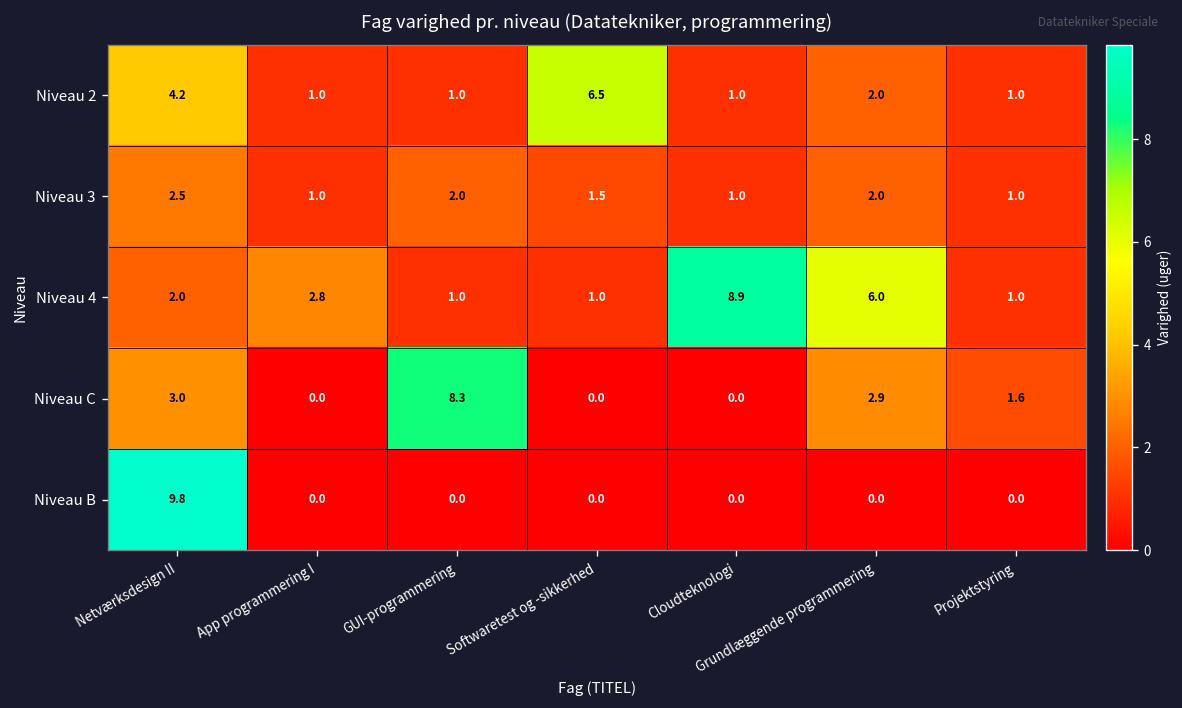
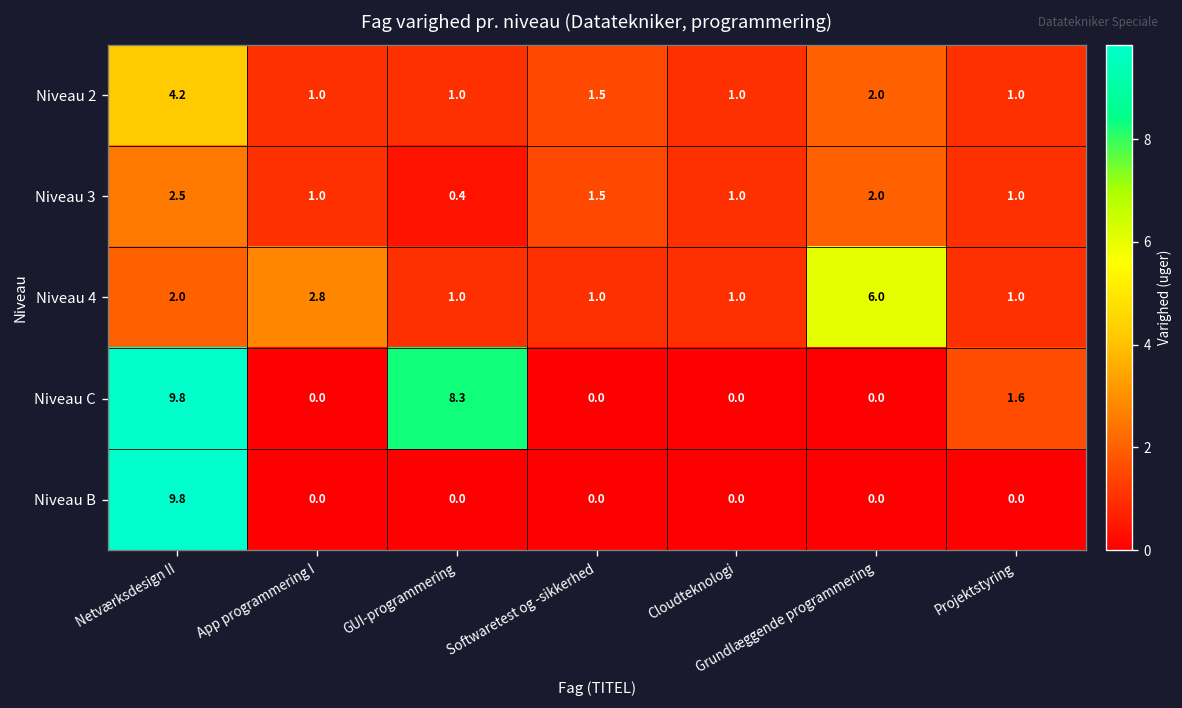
  {
    "Niveau 2": {
      "Netværksdesign II": 4.2,
      "App programmering I": 1.0,
      "GUI-programmering": 1.0,
-     "Softwaretest og -sikkerhed": 6.5,
+     "Softwaretest og -sikkerhed": 1.5,
      "Cloudteknologi": 1.0,
      "Grundlæggende programmering": 2.0,
      "Projektstyring": 1.0
    },
    "Niveau 3": {
      "Netværksdesign II": 2.5,
      "App programmering I": 1.0,
-     "GUI-programmering": 2.0,
+     "GUI-programmering": 0.4,
      "Softwaretest og -sikkerhed": 1.5,
      "Cloudteknologi": 1.0,
      "Grundlæggende programmering": 2.0,
      "Projektstyring": 1.0
    },
    "Niveau 4": {
      "Netværksdesign II": 2.0,
      "App programmering I": 2.8,
      "GUI-programmering": 1.0,
      "Softwaretest og -sikkerhed": 1.0,
-     "Cloudteknologi": 8.9,
+     "Cloudteknologi": 1.0,
      "Grundlæggende programmering": 6.0,
      "Projektstyring": 1.0
    },
    "Niveau C": {
-     "Netværksdesign II": 3.0,
+     "Netværksdesign II": 9.8,
      "App programmering I": 0.0,
      "GUI-programmering": 8.3,
      "Softwaretest og -sikkerhed": 0.0,
      "Cloudteknologi": 0.0,
-     "Grundlæggende programmering": 2.9,
+     "Grundlæggende programmering": 0.0,
      "Projektstyring": 1.6
    },
    "Niveau B": {
      "Netværksdesign II": 9.8,
      "App programmering I": 0.0,
      "GUI-programmering": 0.0,
      "Softwaretest og -sikkerhed": 0.0,
      "Cloudteknologi": 0.0,
      "Grundlæggende programmering": 0.0,
      "Projektstyring": 0.0
    }
  }
